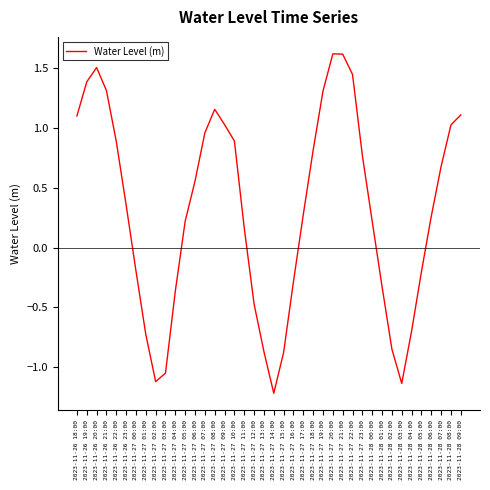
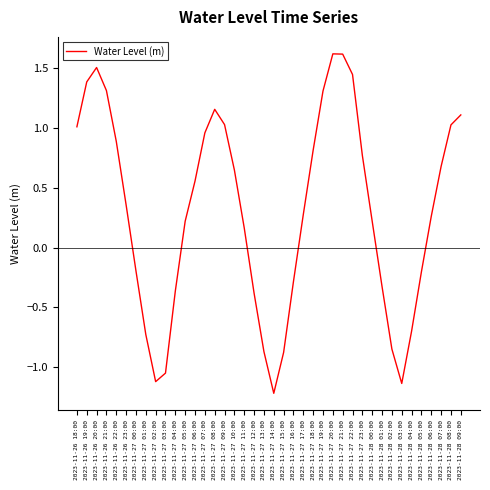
  {
-   "2023-11-26 18:00": 1.10,
+   "2023-11-26 18:00": 1.01,
    "2023-11-26 19:00": 1.39,
    "2023-11-26 20:00": 1.51,
    "2023-11-26 21:00": 1.31,
    "2023-11-26 22:00": 0.89,
    "2023-11-26 23:00": 0.36,
    "2023-11-27 00:00": -0.19,
    "2023-11-27 01:00": -0.73,
    "2023-11-27 02:00": -1.12,
    "2023-11-27 03:00": -1.05,
    "2023-11-27 04:00": -0.36,
    "2023-11-27 05:00": 0.22,
    "2023-11-27 06:00": 0.56,
    "2023-11-27 07:00": 0.96,
    "2023-11-27 08:00": 1.16,
    "2023-11-27 09:00": 1.03,
-   "2023-11-27 10:00": 0.89,
+   "2023-11-27 10:00": 0.65,
    "2023-11-27 11:00": 0.17,
-   "2023-11-27 12:00": -0.47,
+   "2023-11-27 12:00": -0.38,
    "2023-11-27 13:00": -0.87,
    "2023-11-27 14:00": -1.22,
    "2023-11-27 15:00": -0.88,
    "2023-11-27 16:00": -0.28,
    "2023-11-27 17:00": 0.28,
    "2023-11-27 18:00": 0.82,
    "2023-11-27 19:00": 1.31,
    "2023-11-27 20:00": 1.62,
    "2023-11-27 21:00": 1.62,
    "2023-11-27 22:00": 1.45,
    "2023-11-27 23:00": 0.77,
    "2023-11-28 00:00": 0.22,
    "2023-11-28 01:00": -0.33,
    "2023-11-28 02:00": -0.85,
    "2023-11-28 03:00": -1.14,
    "2023-11-28 04:00": -0.70,
    "2023-11-28 05:00": -0.20,
    "2023-11-28 06:00": 0.26,
    "2023-11-28 07:00": 0.68,
    "2023-11-28 08:00": 1.03,
    "2023-11-28 09:00": 1.11
  }
